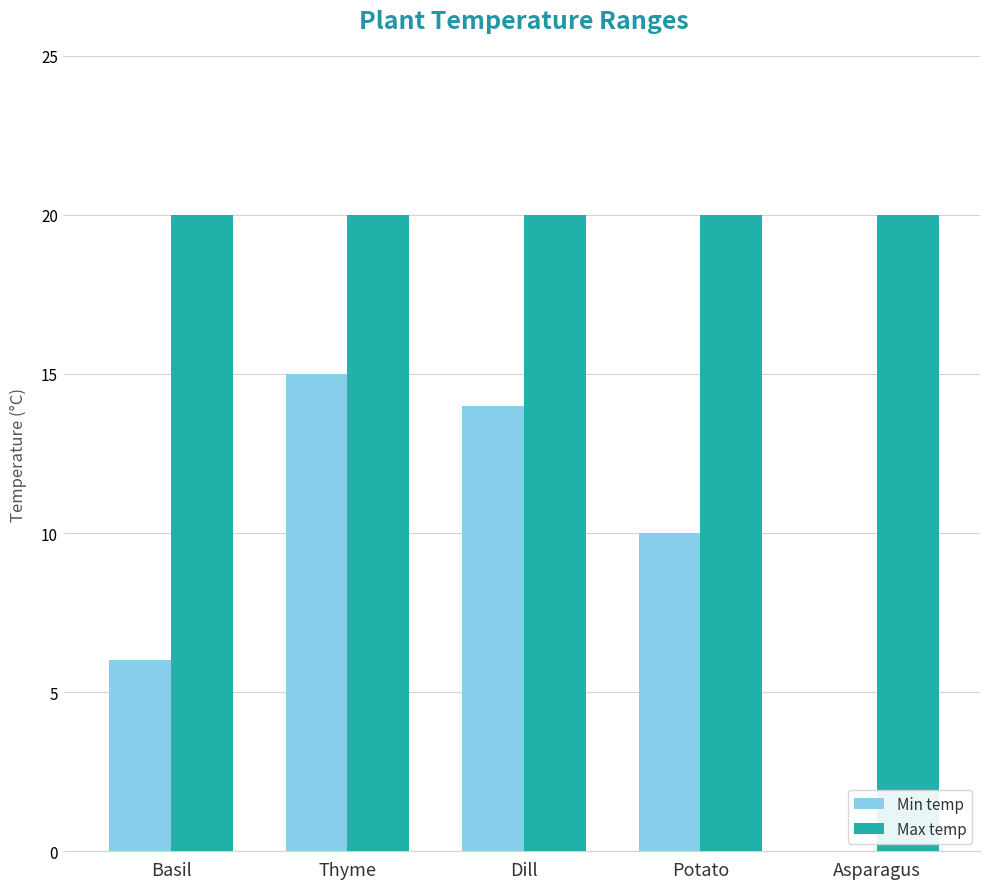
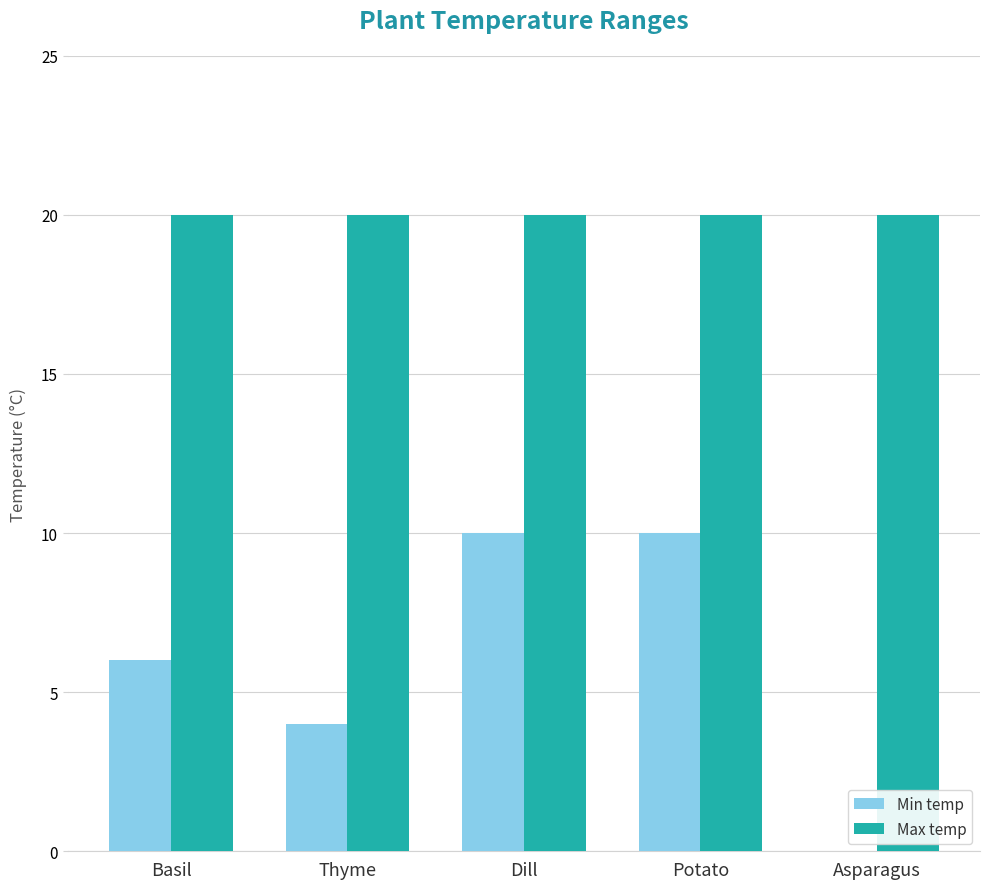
  {
    "Min temp": {
      "Basil": 6,
-     "Thyme": 15,
-     "Dill": 14,
+     "Thyme": 4,
+     "Dill": 10,
      "Potato": 10,
      "Asparagus": 0
    },
    "Max temp": {
      "Basil": 20,
      "Thyme": 20,
      "Dill": 20,
      "Potato": 20,
      "Asparagus": 20
    }
  }
